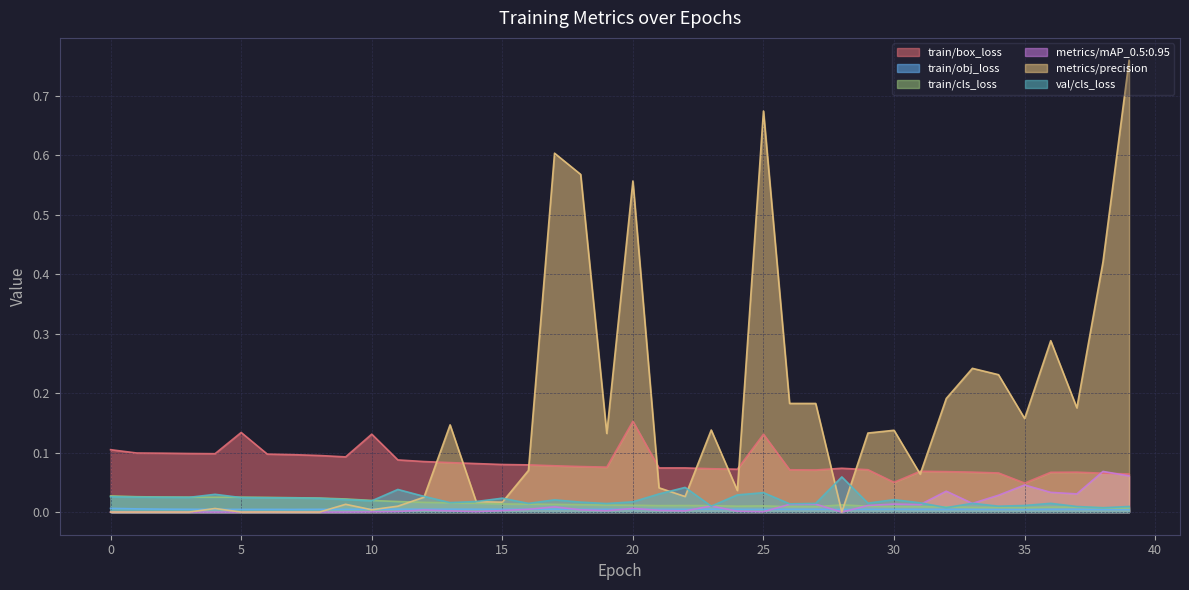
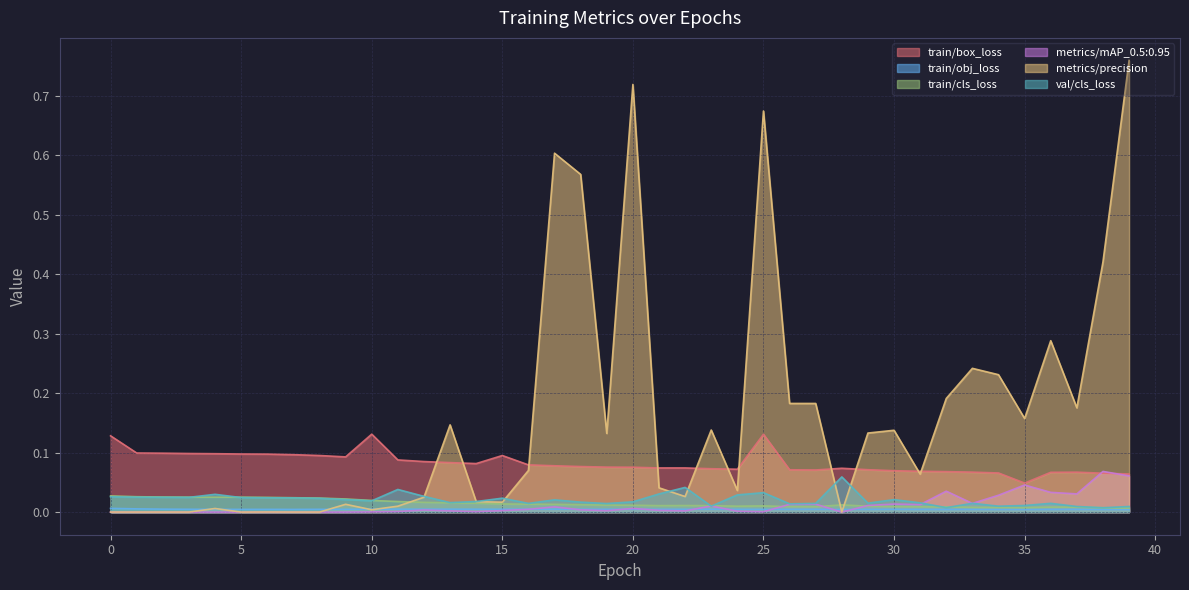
  {
    "train/box_loss": {
-     "0": 0.10,
-     "5": 0.13,
+     "0": 0.13,
+     "5": 0.10,
      "10": 0.13,
-     "15": 0.08,
-     "20": 0.15,
+     "15": 0.10,
+     "20": 0.08,
      "25": 0.13,
-     "30": 0.05
+     "30": 0.07
    },
    "train/cls_loss": {
      "20": 0.01,
      "25": 0.01
    },
    "metrics/precision": {
-     "20": 0.56,
+     "20": 0.72,
      "25": 0.67,
      "30": 0.14,
      "35": 0.16
    }
  }
